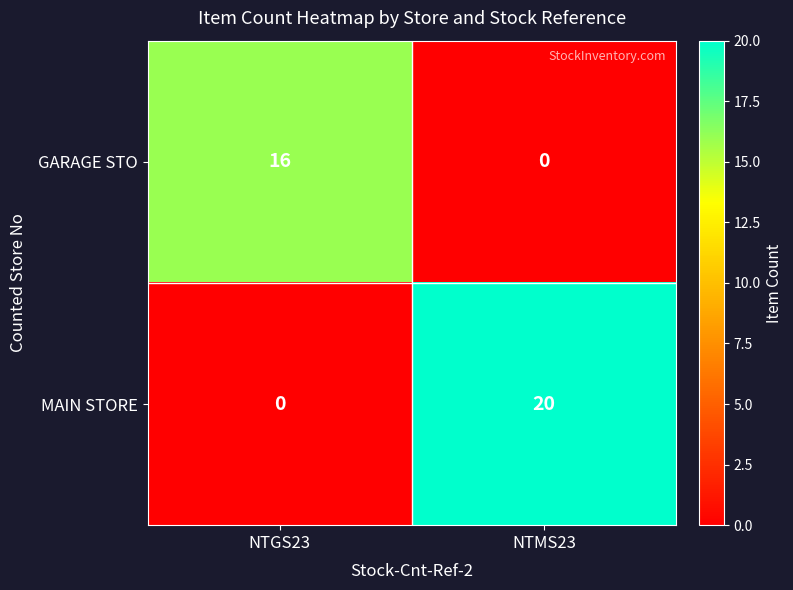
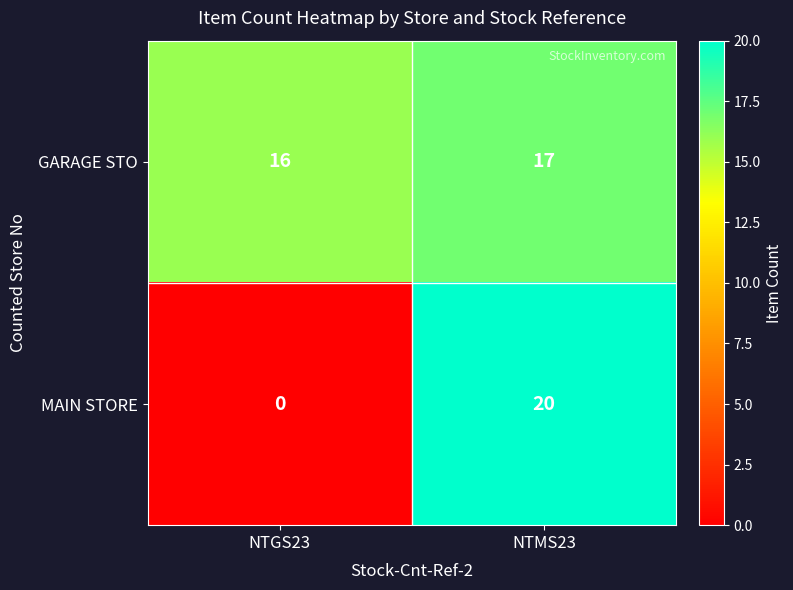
  {
    "GARAGE STO": {
      "NTGS23": 16,
-     "NTMS23": 0
+     "NTMS23": 17
    },
    "MAIN STORE": {
      "NTGS23": 0,
      "NTMS23": 20
    }
  }
